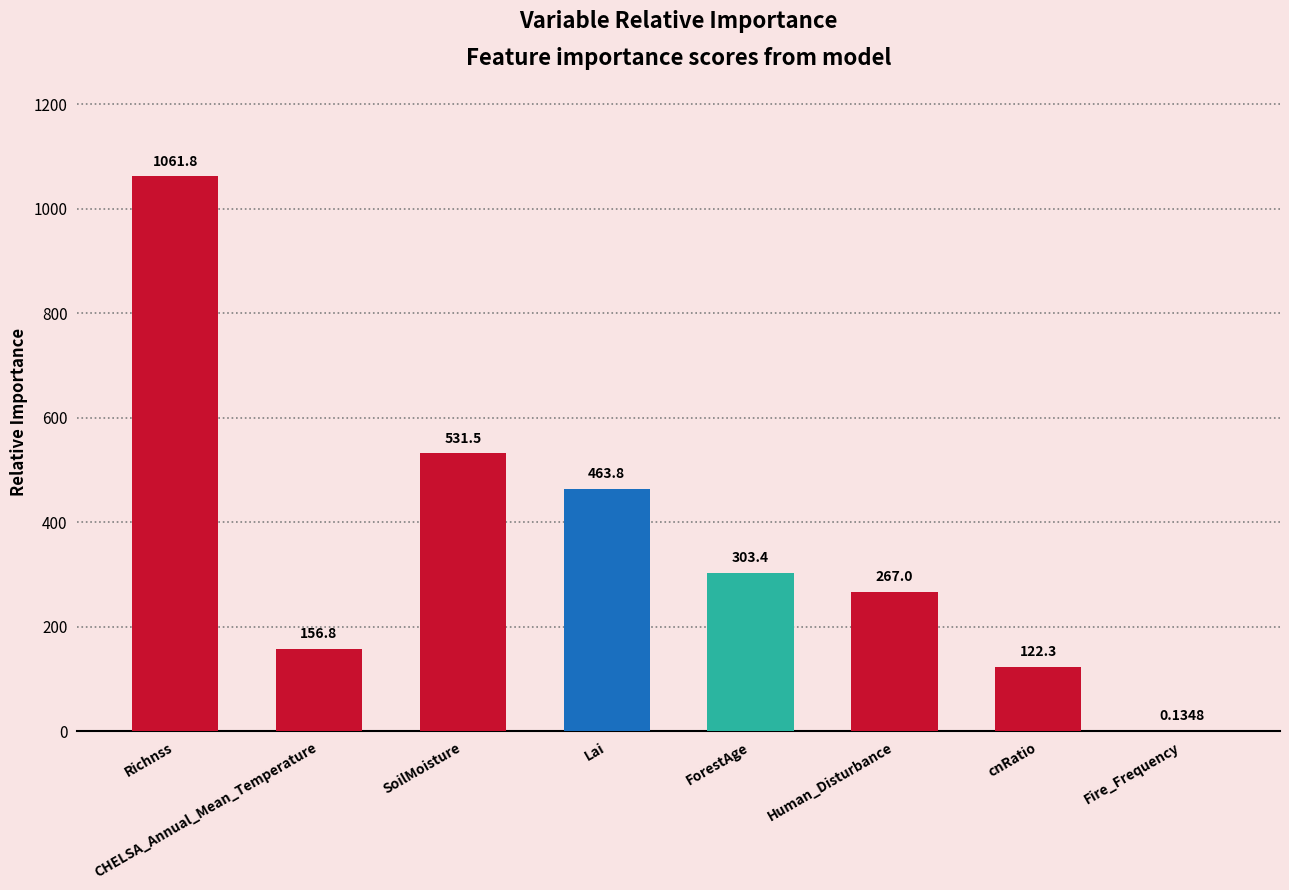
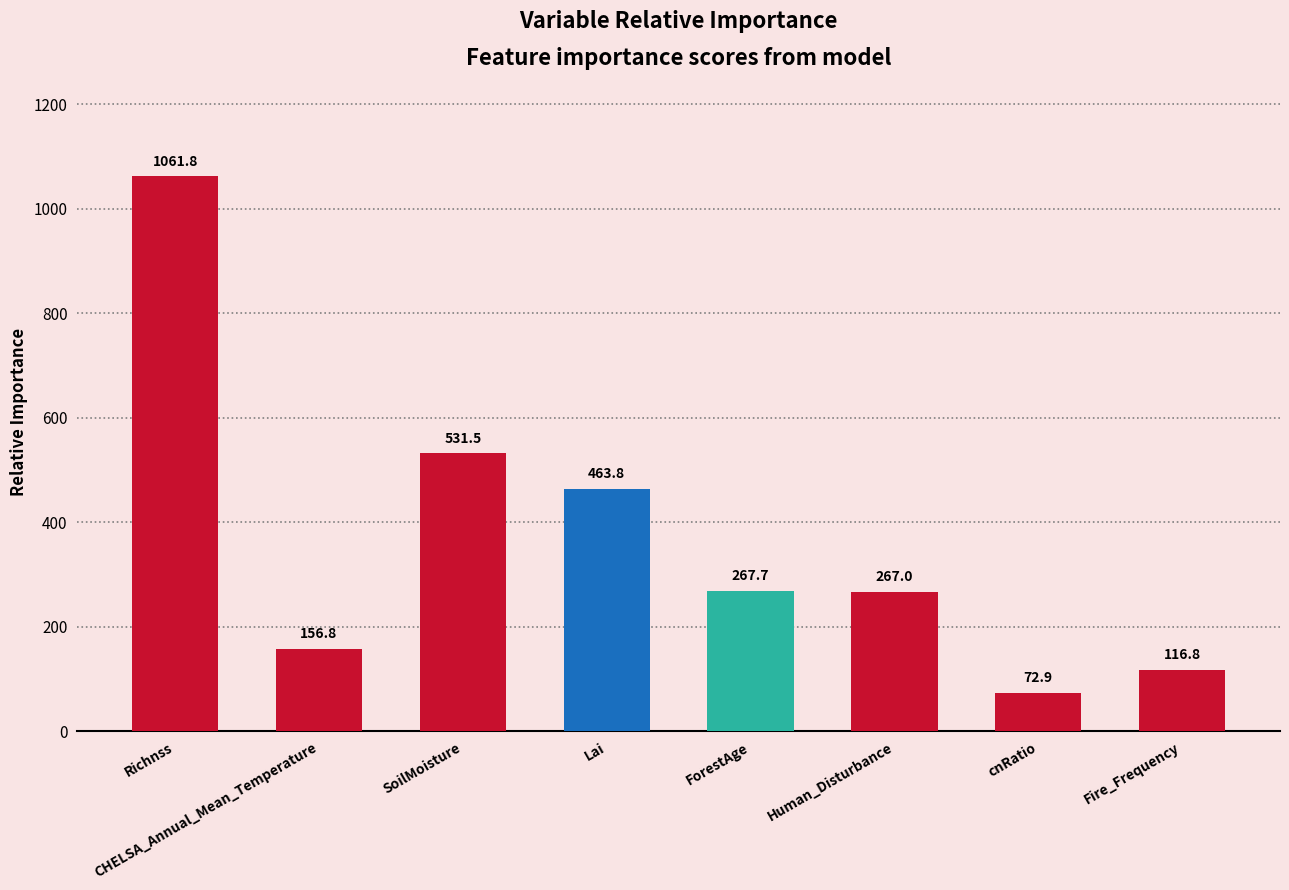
  {
    "Richnss": 1061.8,
    "CHELSA_Annual_Mean_Temperature": 156.8,
    "SoilMoisture": 531.5,
    "Lai": 463.8,
-   "ForestAge": 303.4,
+   "ForestAge": 267.7,
    "Human_Disturbance": 267.0,
-   "cnRatio": 122.3,
-   "Fire_Frequency": 0.1348
+   "cnRatio": 72.9,
+   "Fire_Frequency": 116.8
  }
